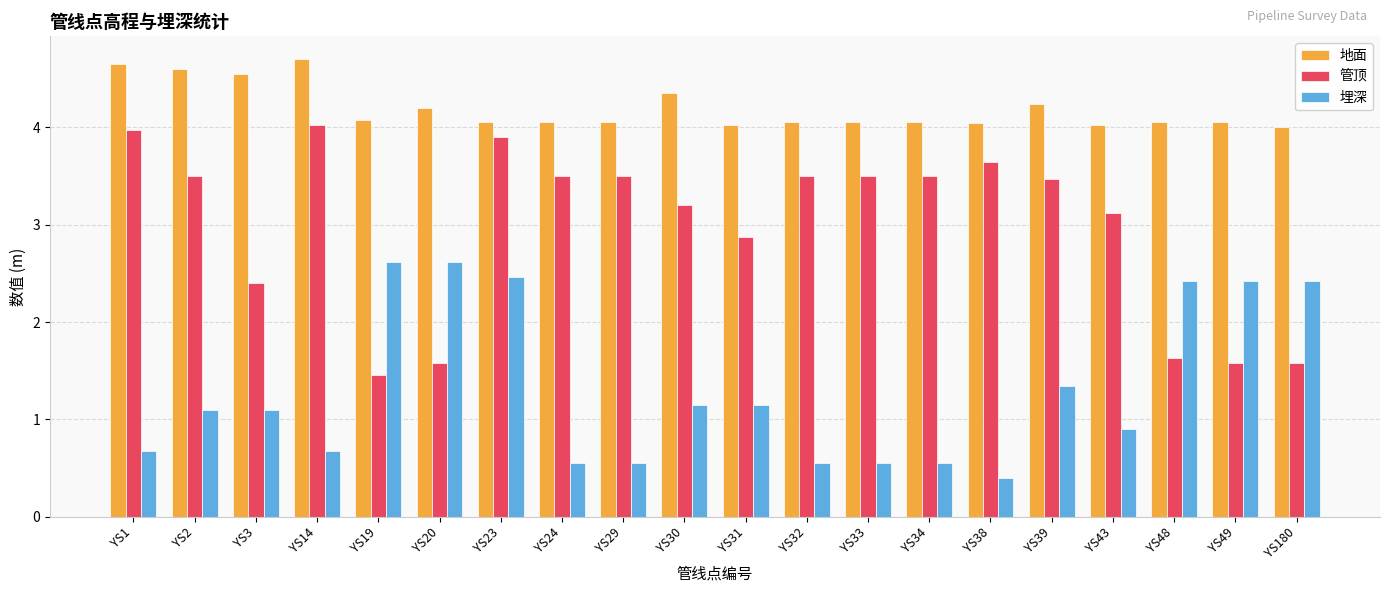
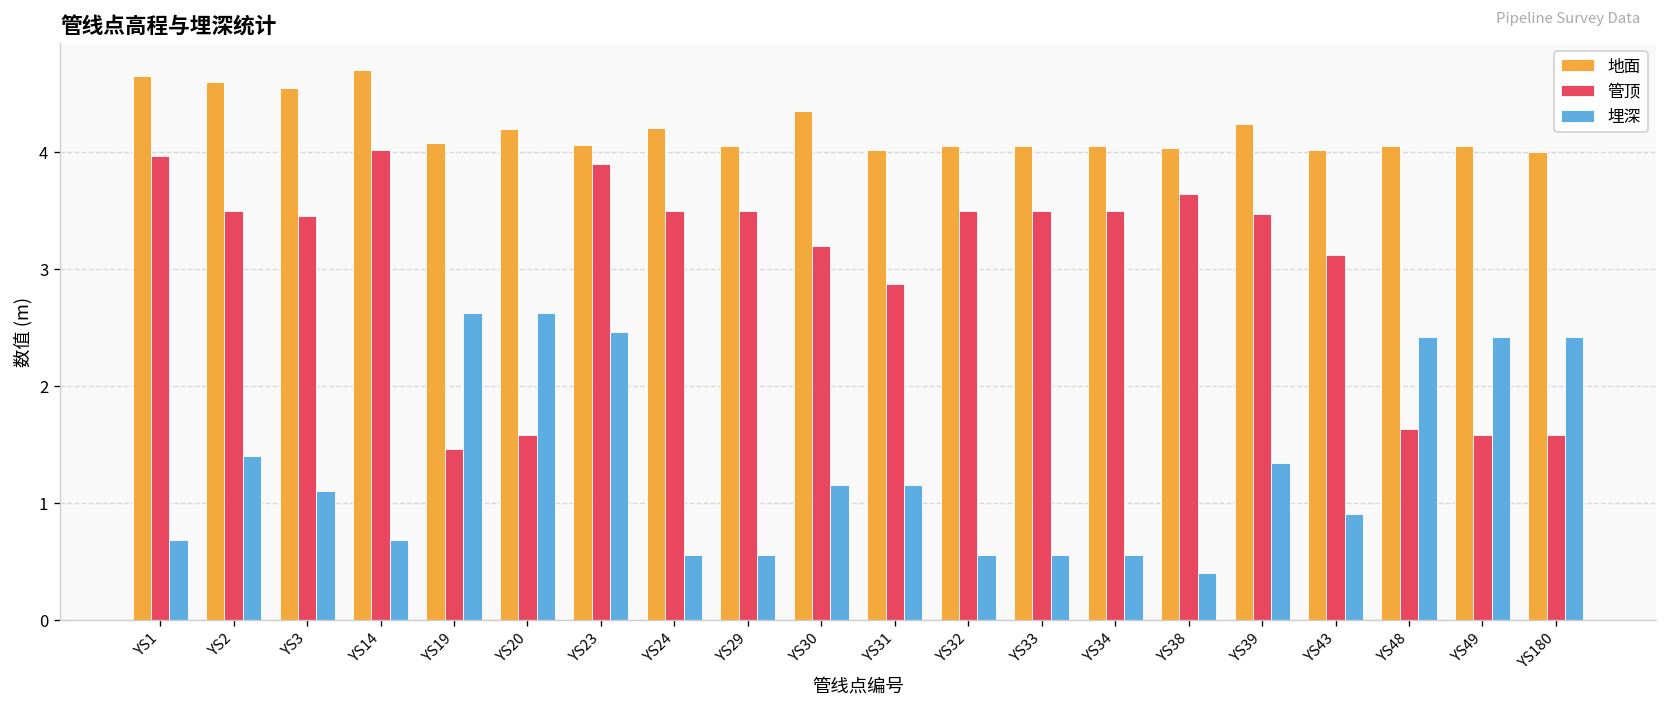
  {
    "地面": {
      "YS1": 4.7,
      "YS2": 4.6,
      "YS3": 4.6,
      "YS14": 4.7,
      "YS19": 4.1,
      "YS20": 4.2,
      "YS23": 4.1,
-     "YS24": 4.1,
+     "YS24": 4.2,
      "YS29": 4.1,
      "YS30": 4.4,
      "YS31": 4.0,
      "YS32": 4.1,
      "YS33": 4.1,
      "YS34": 4.1,
      "YS38": 4.0,
      "YS39": 4.2,
      "YS43": 4.0,
      "YS48": 4.1,
      "YS49": 4.1,
      "YS180": 4.0
    },
    "管顶": {
      "YS1": 4.0,
      "YS2": 3.5,
-     "YS3": 2.4,
+     "YS3": 3.5,
      "YS14": 4.0,
      "YS19": 1.5,
      "YS20": 1.6,
      "YS23": 3.9,
      "YS24": 3.5,
      "YS29": 3.5,
      "YS30": 3.2,
      "YS31": 2.9,
      "YS32": 3.5,
      "YS33": 3.5,
      "YS34": 3.5,
      "YS38": 3.6,
      "YS39": 3.5,
      "YS43": 3.1,
      "YS48": 1.6,
      "YS49": 1.6,
      "YS180": 1.6
    },
    "埋深": {
      "YS1": 0.7,
-     "YS2": 1.1,
+     "YS2": 1.4,
      "YS3": 1.1,
      "YS14": 0.7,
      "YS19": 2.6,
      "YS20": 2.6,
      "YS23": 2.5,
      "YS24": 0.6,
      "YS29": 0.6,
      "YS30": 1.2,
      "YS31": 1.2,
      "YS32": 0.6,
      "YS33": 0.6,
      "YS34": 0.6,
      "YS38": 0.4,
      "YS39": 1.3,
      "YS43": 0.9,
      "YS48": 2.4,
      "YS49": 2.4,
      "YS180": 2.4
    }
  }
